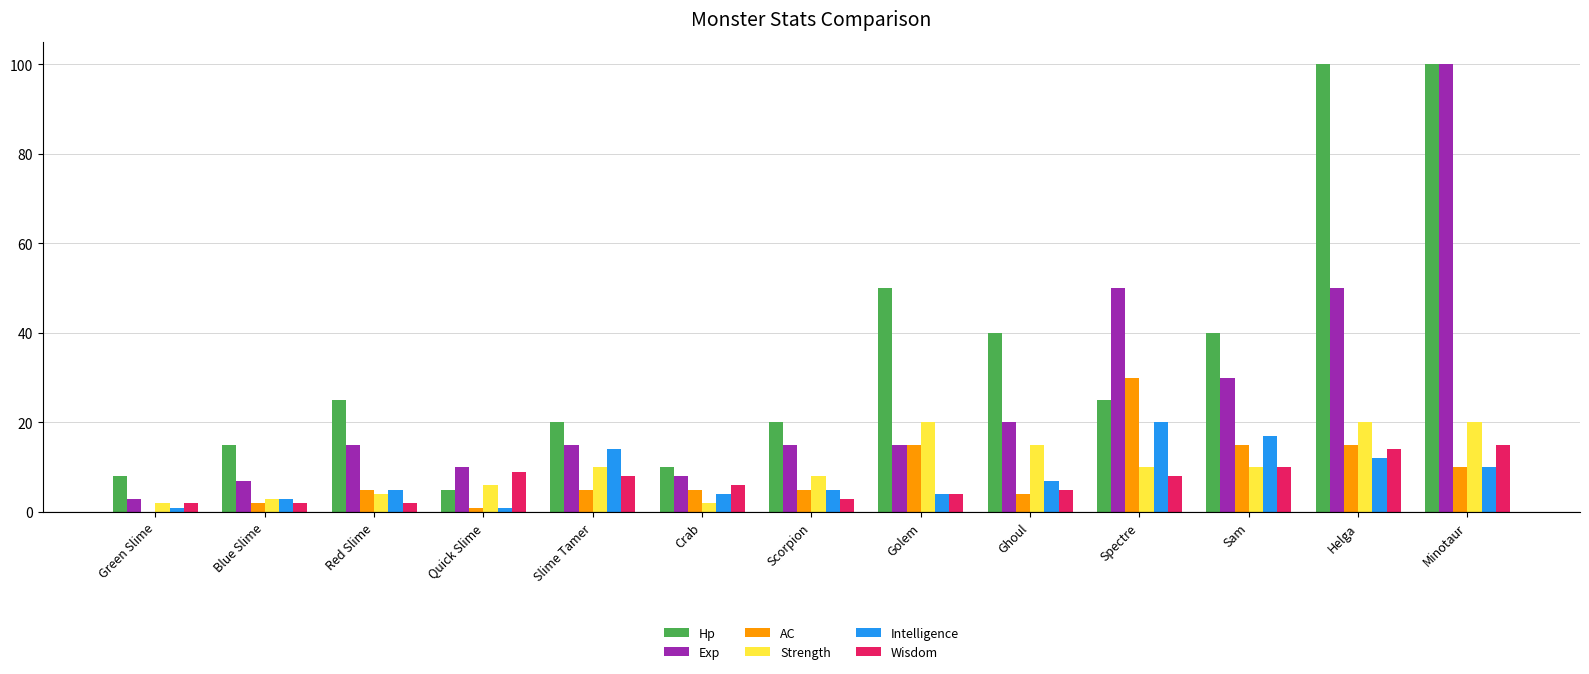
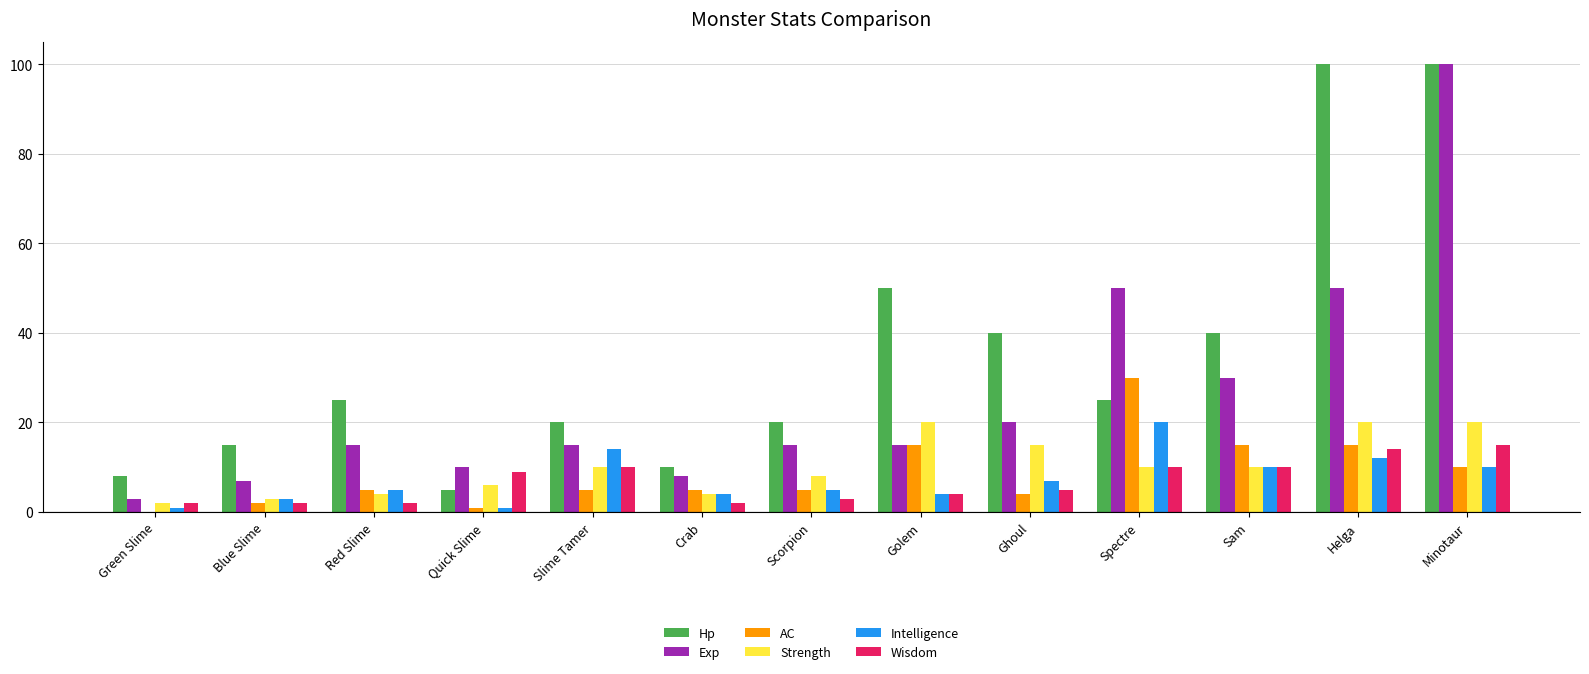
  {
    "Hp": {
      "Green Slime": 8,
      "Blue Slime": 15,
      "Red Slime": 25,
      "Quick Slime": 5,
      "Slime Tamer": 20,
      "Crab": 10,
      "Scorpion": 20,
      "Golem": 50,
      "Ghoul": 40,
      "Spectre": 25,
      "Sam": 40,
      "Helga": 100,
      "Minotaur": 100
    },
    "Exp": {
      "Green Slime": 3,
      "Blue Slime": 7,
      "Red Slime": 15,
      "Quick Slime": 10,
      "Slime Tamer": 15,
      "Crab": 8,
      "Scorpion": 15,
      "Golem": 15,
      "Ghoul": 20,
      "Spectre": 50,
      "Sam": 30,
      "Helga": 50,
      "Minotaur": 100
    },
    "AC": {
      "Green Slime": 0,
      "Blue Slime": 2,
      "Red Slime": 5,
      "Quick Slime": 1,
      "Slime Tamer": 5,
      "Crab": 5,
      "Scorpion": 5,
      "Golem": 15,
      "Ghoul": 4,
      "Spectre": 30,
      "Sam": 15,
      "Helga": 15,
      "Minotaur": 10
    },
    "Strength": {
      "Green Slime": 2,
      "Blue Slime": 3,
      "Red Slime": 4,
      "Quick Slime": 6,
      "Slime Tamer": 10,
-     "Crab": 2,
+     "Crab": 4,
      "Scorpion": 8,
      "Golem": 20,
      "Ghoul": 15,
      "Spectre": 10,
      "Sam": 10,
      "Helga": 20,
      "Minotaur": 20
    },
    "Intelligence": {
      "Green Slime": 1,
      "Blue Slime": 3,
      "Red Slime": 5,
      "Quick Slime": 1,
      "Slime Tamer": 14,
      "Crab": 4,
      "Scorpion": 5,
      "Golem": 4,
      "Ghoul": 7,
      "Spectre": 20,
-     "Sam": 17,
+     "Sam": 10,
      "Helga": 12,
      "Minotaur": 10
    },
    "Wisdom": {
      "Green Slime": 2,
      "Blue Slime": 2,
      "Red Slime": 2,
      "Quick Slime": 9,
-     "Slime Tamer": 8,
-     "Crab": 6,
+     "Slime Tamer": 10,
+     "Crab": 2,
      "Scorpion": 3,
      "Golem": 4,
      "Ghoul": 5,
-     "Spectre": 8,
+     "Spectre": 10,
      "Sam": 10,
      "Helga": 14,
      "Minotaur": 15
    }
  }
